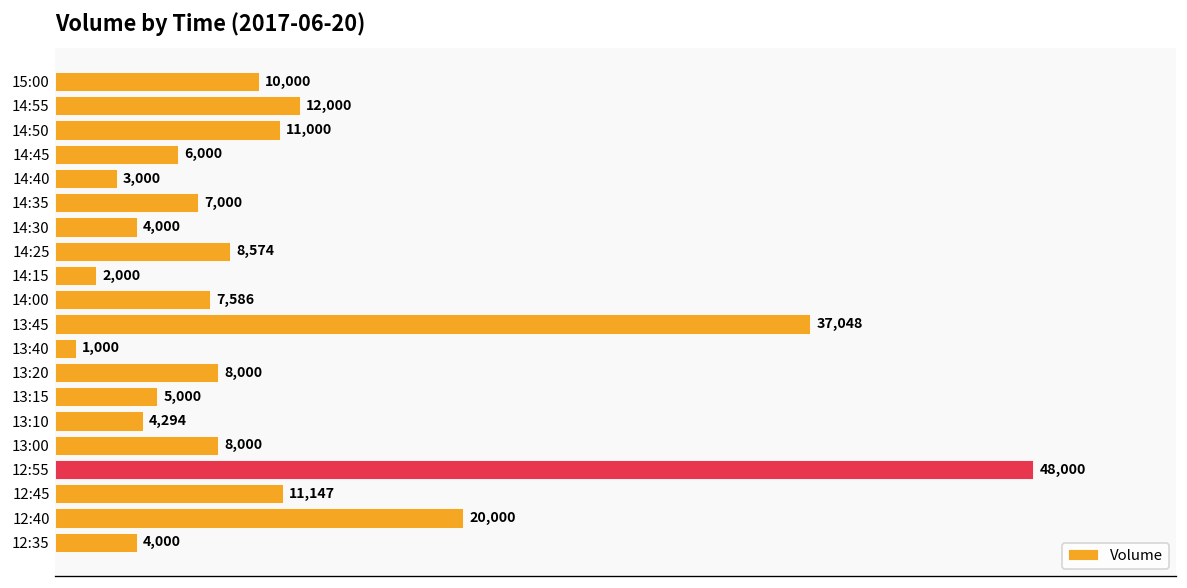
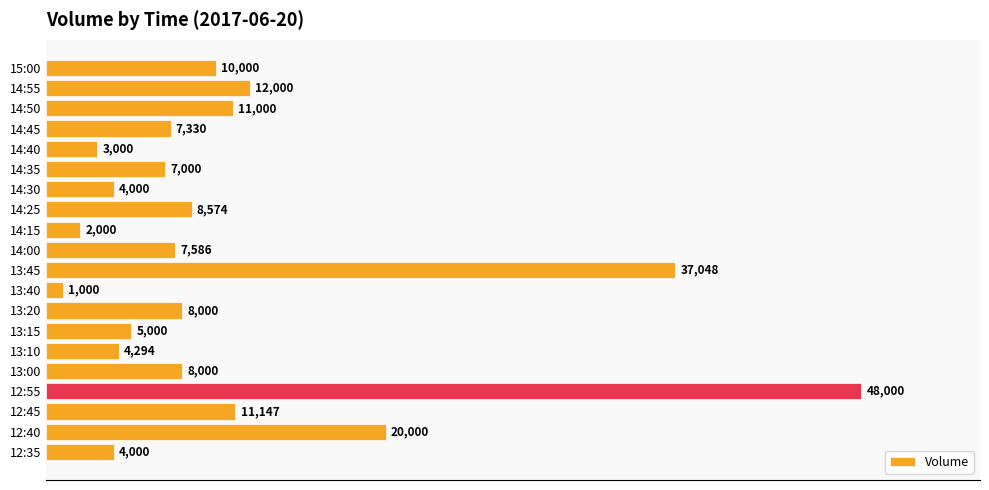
  {
    "15:00": "10,000",
    "14:55": "12,000",
    "14:50": "11,000",
-   "14:45": "6,000",
+   "14:45": "7,330",
    "14:40": "3,000",
    "14:35": "7,000",
    "14:30": "4,000",
    "14:25": "8,574",
    "14:15": "2,000",
    "14:00": "7,586",
    "13:45": "37,048",
    "13:40": "1,000",
    "13:20": "8,000",
    "13:15": "5,000",
    "13:10": "4,294",
    "13:00": "8,000",
    "12:55": "48,000",
    "12:45": "11,147",
    "12:40": "20,000",
    "12:35": "4,000"
  }
